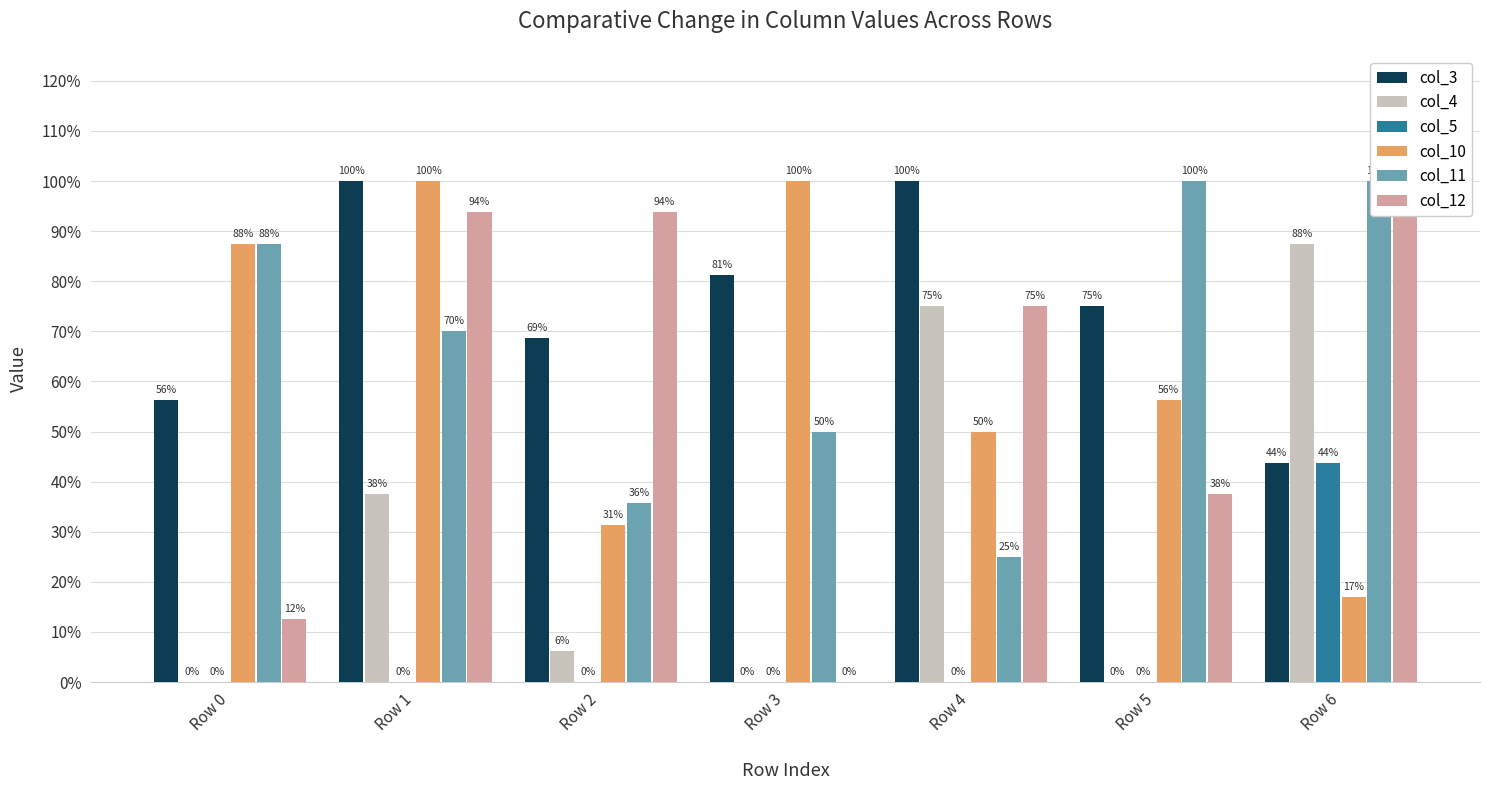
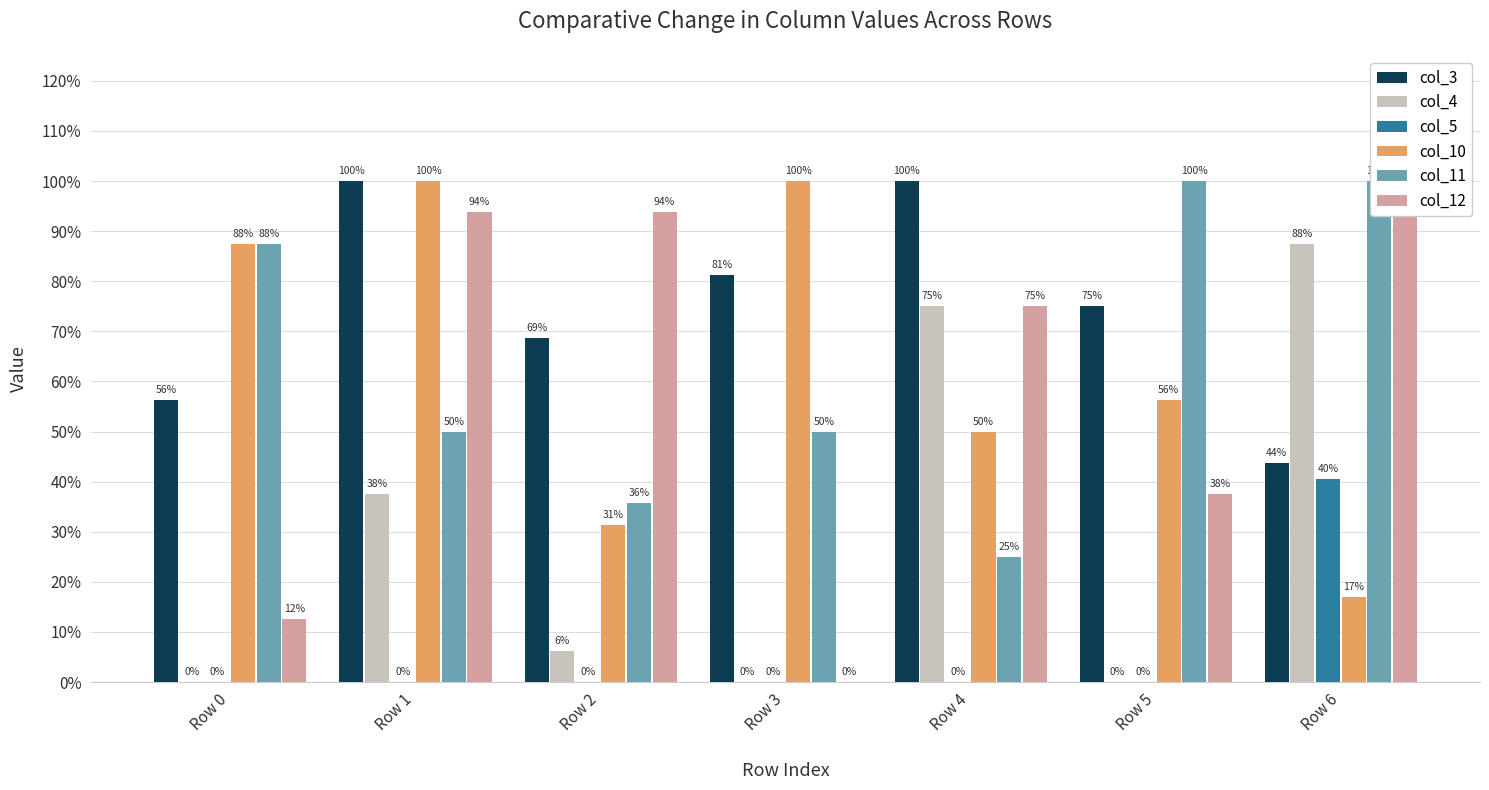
  {
    "col_3": {
      "Row 0": "56%",
      "Row 1": "100%",
      "Row 2": "69%",
      "Row 3": "81%",
      "Row 4": "100%",
      "Row 5": "75%",
      "Row 6": "44%"
    },
    "col_5": {
      "Row 0": "0%",
      "Row 1": "0%",
      "Row 2": "0%",
      "Row 3": "0%",
      "Row 4": "0%",
      "Row 5": "0%",
-     "Row 6": "44%"
+     "Row 6": "40%"
    },
    "col_10": {
      "Row 0": "88%",
      "Row 1": "100%",
      "Row 2": "31%",
      "Row 3": "100%",
      "Row 4": "50%",
      "Row 5": "56%",
      "Row 6": "17%"
    },
    "col_11": {
      "Row 0": "88%",
-     "Row 1": "70%",
+     "Row 1": "50%",
      "Row 2": "36%",
      "Row 3": "50%",
      "Row 4": "25%",
      "Row 5": "100%"
    }
  }
